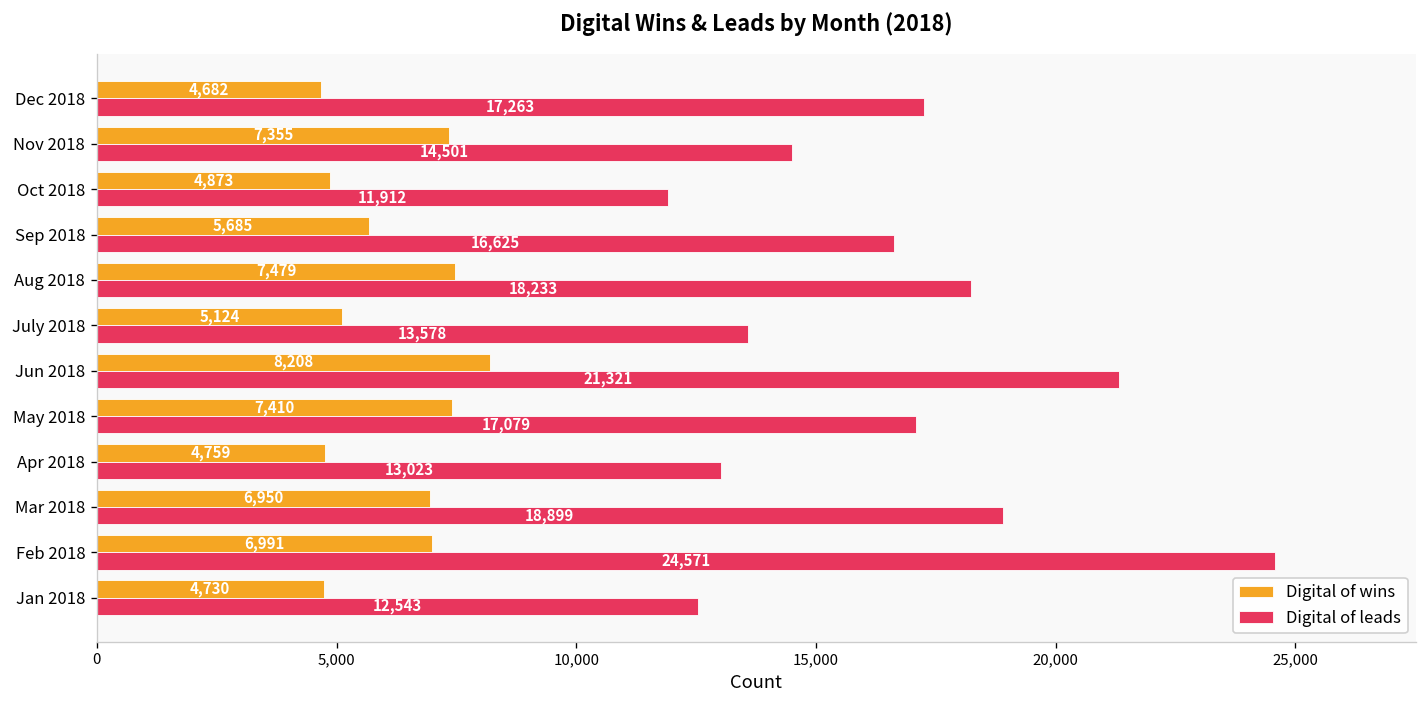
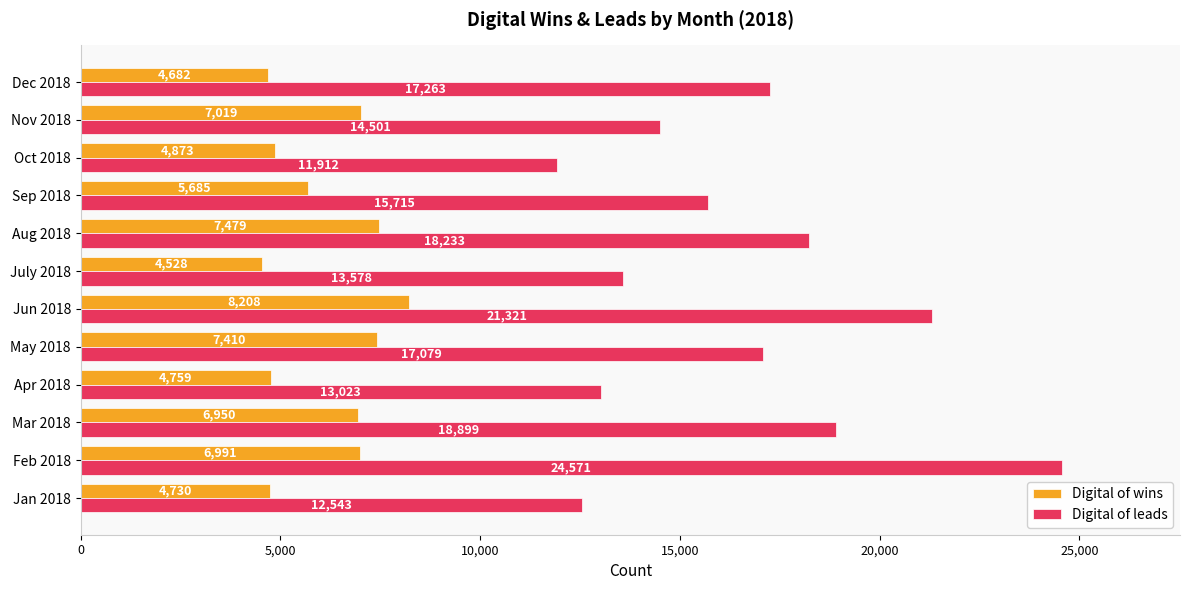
  {
    "Digital of wins": {
      "Dec 2018": "4,682",
-     "Nov 2018": "7,355",
+     "Nov 2018": "7,019",
      "Oct 2018": "4,873",
      "Sep 2018": "5,685",
      "Aug 2018": "7,479",
-     "July 2018": "5,124",
+     "July 2018": "4,528",
      "Jun 2018": "8,208",
      "May 2018": "7,410",
      "Apr 2018": "4,759",
      "Mar 2018": "6,950",
      "Feb 2018": "6,991",
      "Jan 2018": "4,730"
    },
    "Digital of leads": {
      "Dec 2018": "17,263",
      "Nov 2018": "14,501",
      "Oct 2018": "11,912",
-     "Sep 2018": "16,625",
+     "Sep 2018": "15,715",
      "Aug 2018": "18,233",
      "July 2018": "13,578",
      "Jun 2018": "21,321",
      "May 2018": "17,079",
      "Apr 2018": "13,023",
      "Mar 2018": "18,899",
      "Feb 2018": "24,571",
      "Jan 2018": "12,543"
    }
  }
